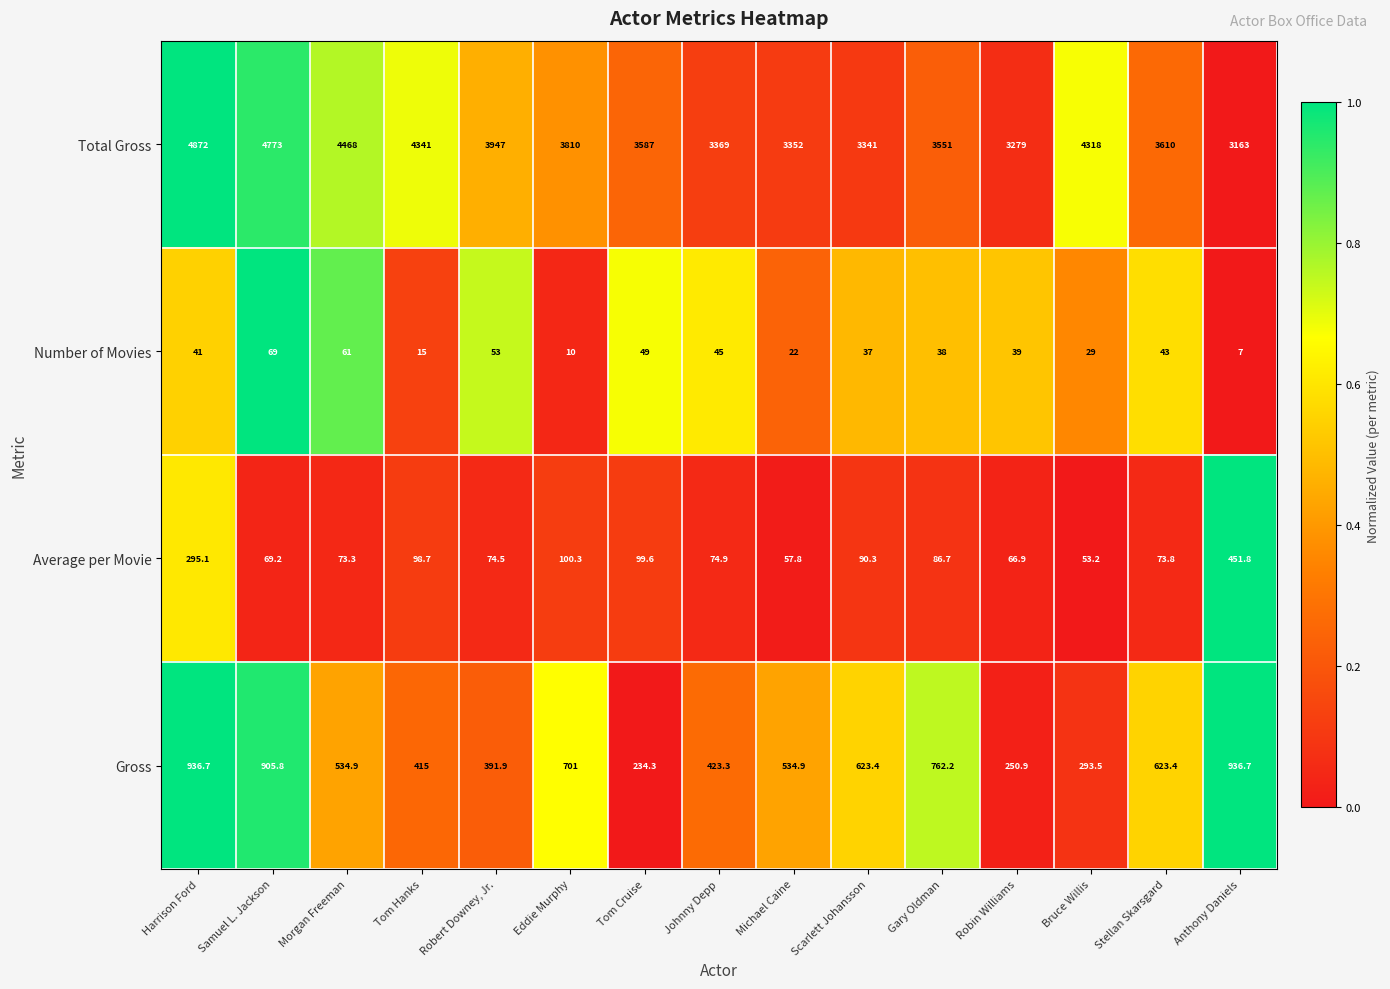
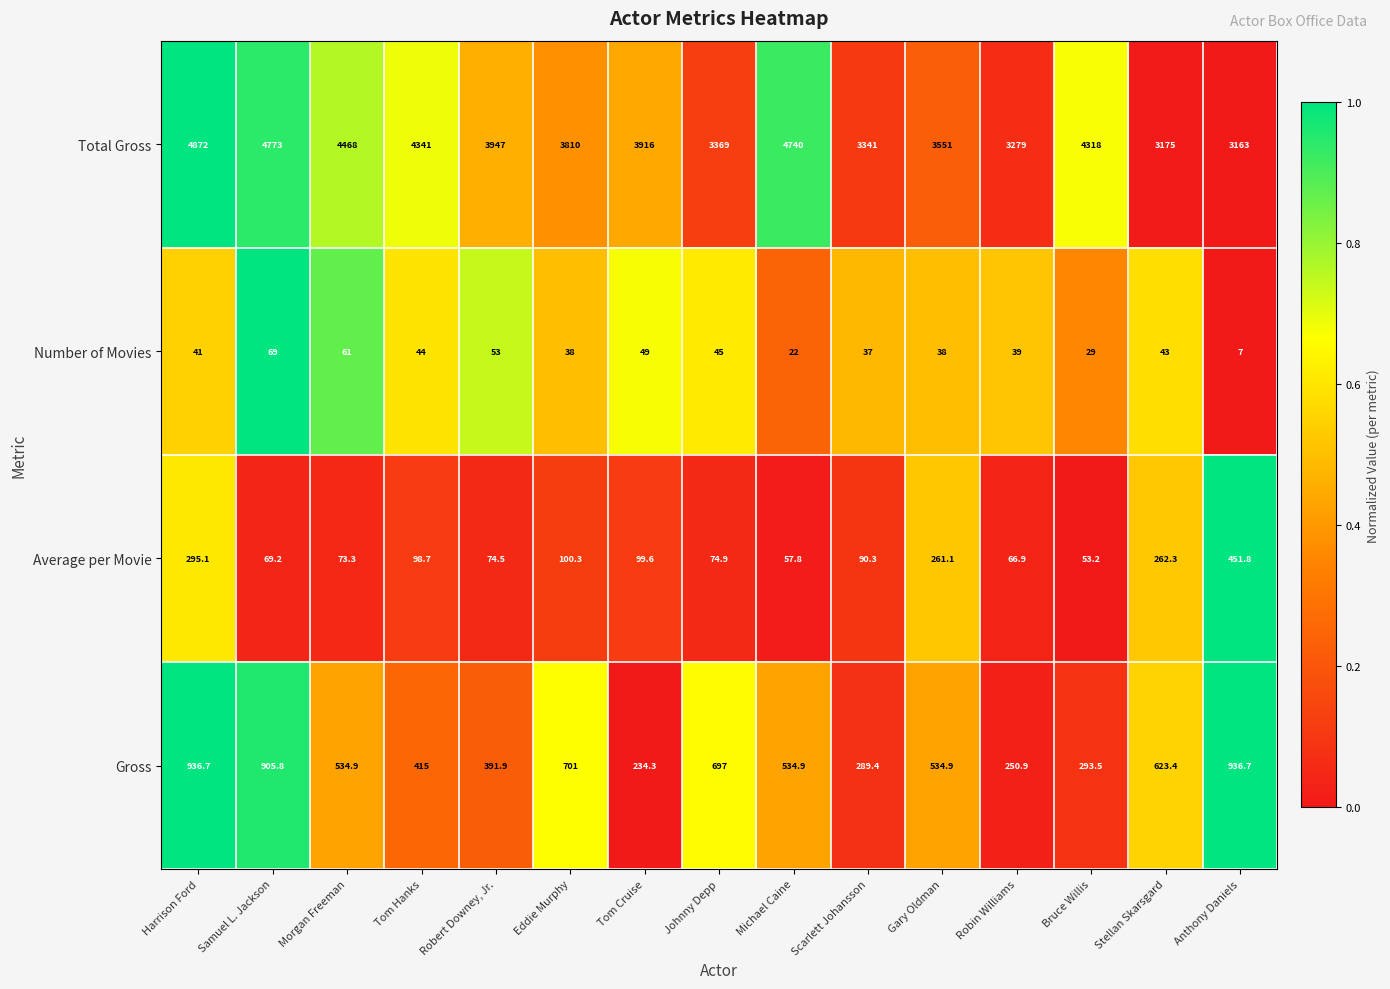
  {
    "Total Gross": {
      "Harrison Ford": 4872,
      "Samuel L. Jackson": 4773,
      "Morgan Freeman": 4468,
      "Tom Hanks": 4341,
      "Robert Downey, Jr.": 3947,
      "Eddie Murphy": 3810,
-     "Tom Cruise": 3587,
+     "Tom Cruise": 3916,
      "Johnny Depp": 3369,
-     "Michael Caine": 3352,
+     "Michael Caine": 4740,
      "Scarlett Johansson": 3341,
      "Gary Oldman": 3551,
      "Robin Williams": 3279,
      "Bruce Willis": 4318,
-     "Stellan Skarsgard": 3610,
+     "Stellan Skarsgard": 3175,
      "Anthony Daniels": 3163
    },
    "Number of Movies": {
      "Harrison Ford": 41,
      "Samuel L. Jackson": 69,
      "Morgan Freeman": 61,
-     "Tom Hanks": 15,
+     "Tom Hanks": 44,
      "Robert Downey, Jr.": 53,
-     "Eddie Murphy": 10,
+     "Eddie Murphy": 38,
      "Tom Cruise": 49,
      "Johnny Depp": 45,
      "Michael Caine": 22,
      "Scarlett Johansson": 37,
      "Gary Oldman": 38,
      "Robin Williams": 39,
      "Bruce Willis": 29,
      "Stellan Skarsgard": 43,
      "Anthony Daniels": 7
    },
    "Average per Movie": {
      "Harrison Ford": 295.1,
      "Samuel L. Jackson": 69.2,
      "Morgan Freeman": 73.3,
      "Tom Hanks": 98.7,
      "Robert Downey, Jr.": 74.5,
      "Eddie Murphy": 100.3,
      "Tom Cruise": 99.6,
      "Johnny Depp": 74.9,
      "Michael Caine": 57.8,
      "Scarlett Johansson": 90.3,
-     "Gary Oldman": 86.7,
+     "Gary Oldman": 261.1,
      "Robin Williams": 66.9,
      "Bruce Willis": 53.2,
-     "Stellan Skarsgard": 73.8,
+     "Stellan Skarsgard": 262.3,
      "Anthony Daniels": 451.8
    },
    "Gross": {
      "Harrison Ford": 936.7,
      "Samuel L. Jackson": 905.8,
      "Morgan Freeman": 534.9,
      "Tom Hanks": 415,
      "Robert Downey, Jr.": 391.9,
      "Eddie Murphy": 701,
      "Tom Cruise": 234.3,
-     "Johnny Depp": 423.3,
+     "Johnny Depp": 697,
      "Michael Caine": 534.9,
-     "Scarlett Johansson": 623.4,
-     "Gary Oldman": 762.2,
+     "Scarlett Johansson": 289.4,
+     "Gary Oldman": 534.9,
      "Robin Williams": 250.9,
      "Bruce Willis": 293.5,
      "Stellan Skarsgard": 623.4,
      "Anthony Daniels": 936.7
    }
  }
